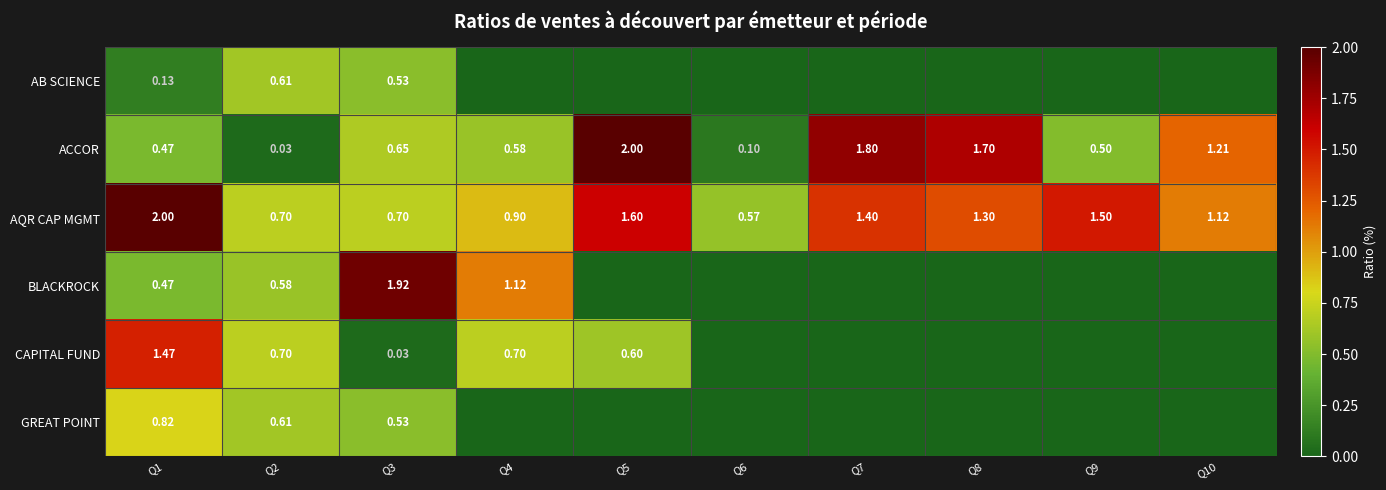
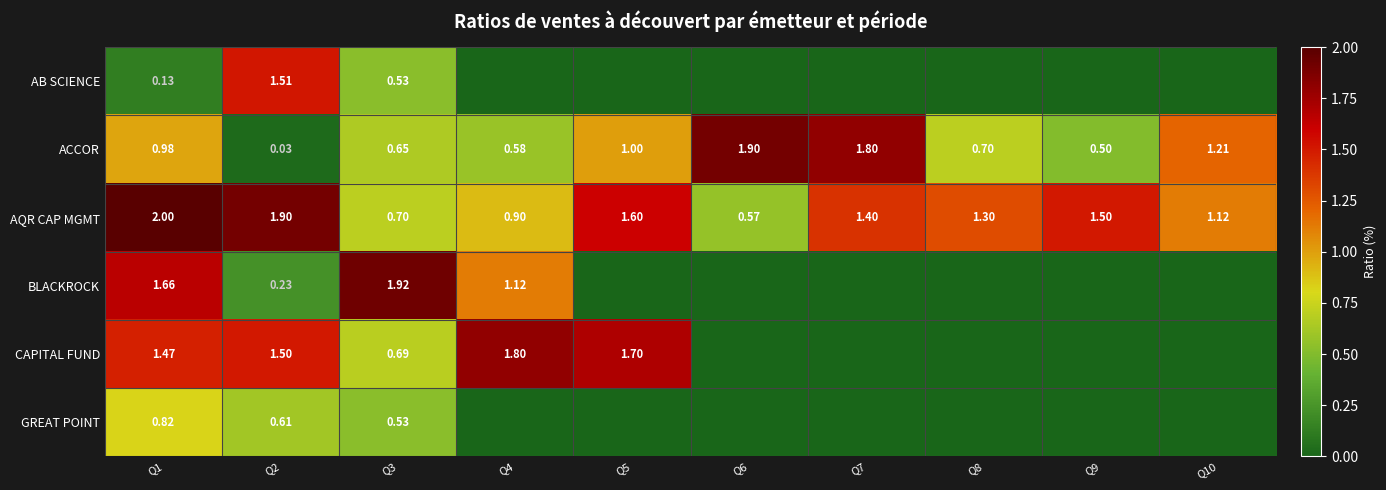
  {
    "AB SCIENCE": {
      "Q1": 0.13,
-     "Q2": 0.61,
+     "Q2": 1.51,
      "Q3": 0.53
    },
    "ACCOR": {
-     "Q1": 0.47,
+     "Q1": 0.98,
      "Q2": 0.03,
      "Q3": 0.65,
      "Q4": 0.58,
-     "Q5": 2.00,
-     "Q6": 0.10,
+     "Q5": 1.00,
+     "Q6": 1.90,
      "Q7": 1.80,
-     "Q8": 1.70,
+     "Q8": 0.70,
      "Q9": 0.50,
      "Q10": 1.21
    },
    "AQR CAP MGMT": {
      "Q1": 2.00,
-     "Q2": 0.70,
+     "Q2": 1.90,
      "Q3": 0.70,
      "Q4": 0.90,
      "Q5": 1.60,
      "Q6": 0.57,
      "Q7": 1.40,
      "Q8": 1.30,
      "Q9": 1.50,
      "Q10": 1.12
    },
    "BLACKROCK": {
-     "Q1": 0.47,
-     "Q2": 0.58,
+     "Q1": 1.66,
+     "Q2": 0.23,
      "Q3": 1.92,
      "Q4": 1.12
    },
    "CAPITAL FUND": {
      "Q1": 1.47,
-     "Q2": 0.70,
-     "Q3": 0.03,
-     "Q4": 0.70,
-     "Q5": 0.60
+     "Q2": 1.50,
+     "Q3": 0.69,
+     "Q4": 1.80,
+     "Q5": 1.70
    },
    "GREAT POINT": {
      "Q1": 0.82,
      "Q2": 0.61,
      "Q3": 0.53
    }
  }
